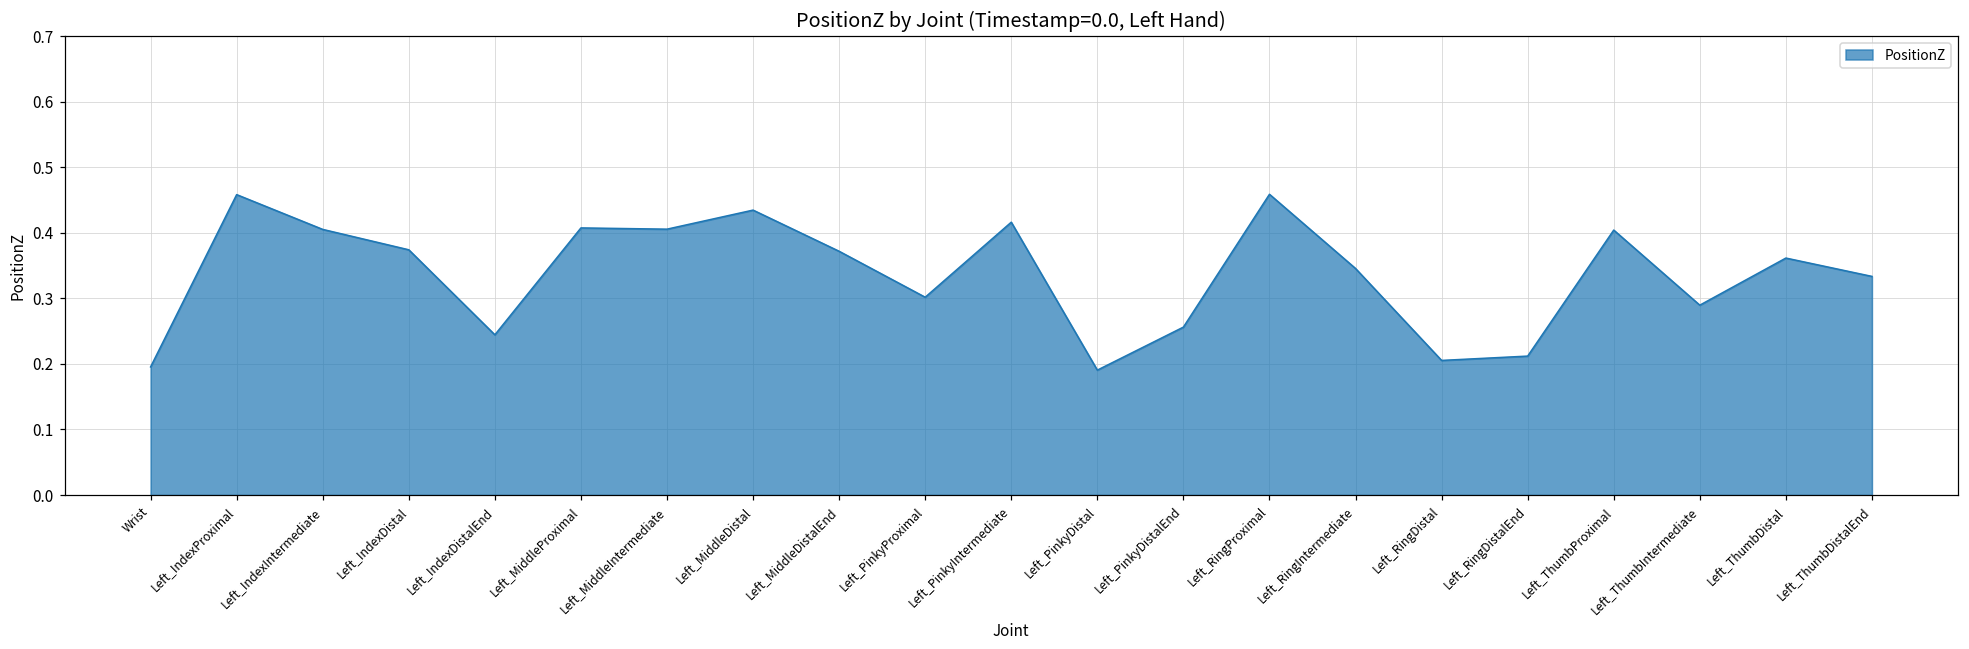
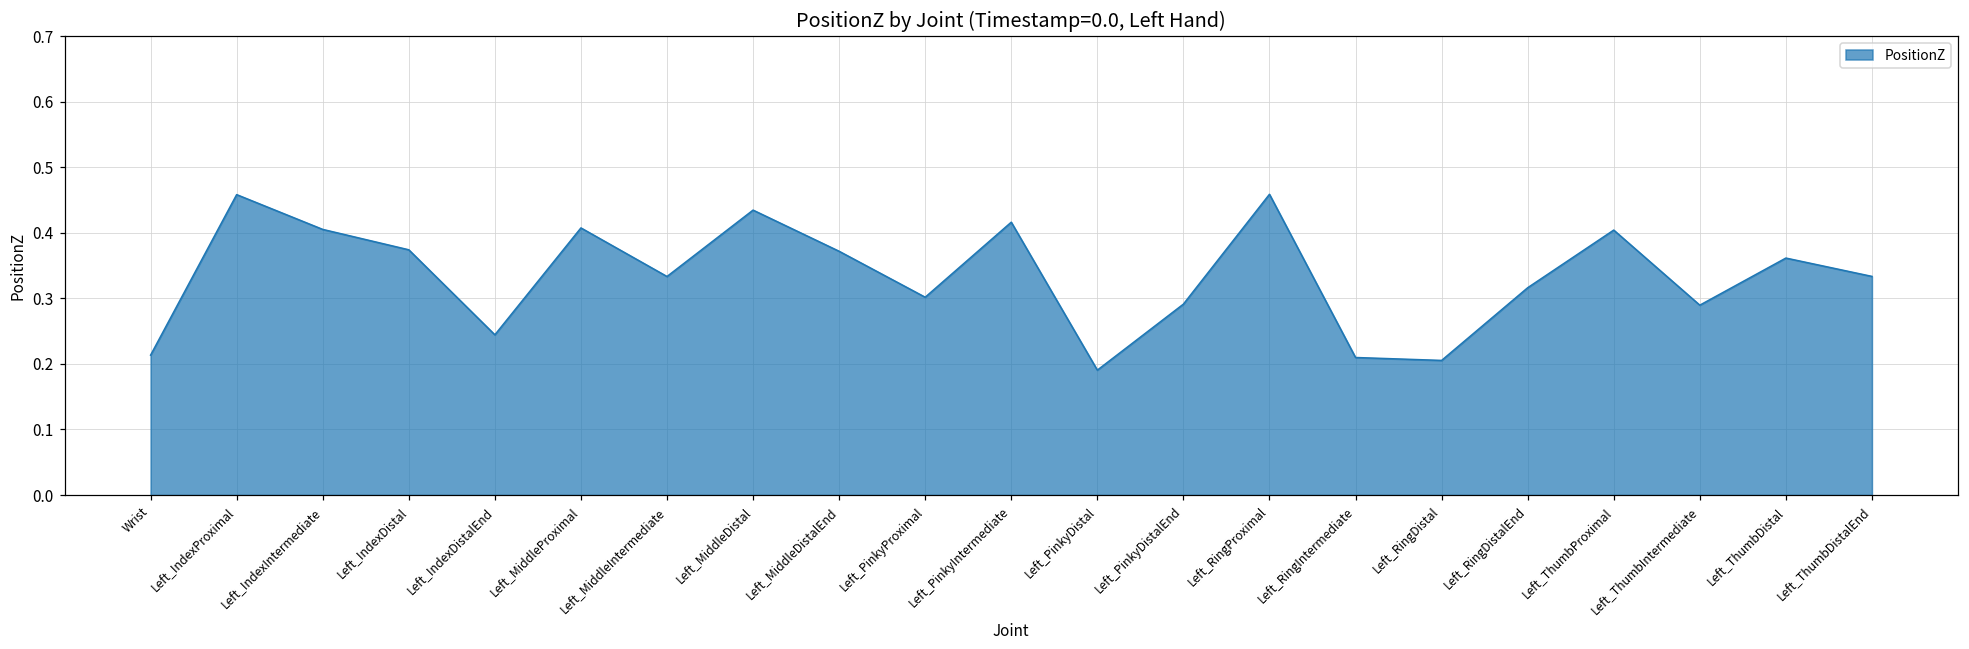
  {
-   "Wrist": 0.20,
+   "Wrist": 0.21,
    "Left_IndexProximal": 0.46,
    "Left_IndexIntermediate": 0.41,
    "Left_IndexDistal": 0.37,
    "Left_IndexDistalEnd": 0.24,
    "Left_MiddleProximal": 0.41,
-   "Left_MiddleIntermediate": 0.41,
+   "Left_MiddleIntermediate": 0.33,
    "Left_MiddleDistal": 0.43,
    "Left_MiddleDistalEnd": 0.37,
    "Left_PinkyProximal": 0.30,
    "Left_PinkyIntermediate": 0.42,
    "Left_PinkyDistal": 0.19,
-   "Left_PinkyDistalEnd": 0.26,
+   "Left_PinkyDistalEnd": 0.29,
    "Left_RingProximal": 0.46,
-   "Left_RingIntermediate": 0.35,
+   "Left_RingIntermediate": 0.21,
    "Left_RingDistal": 0.21,
-   "Left_RingDistalEnd": 0.21,
+   "Left_RingDistalEnd": 0.32,
    "Left_ThumbProximal": 0.40,
    "Left_ThumbIntermediate": 0.29,
    "Left_ThumbDistal": 0.36,
    "Left_ThumbDistalEnd": 0.33
  }
